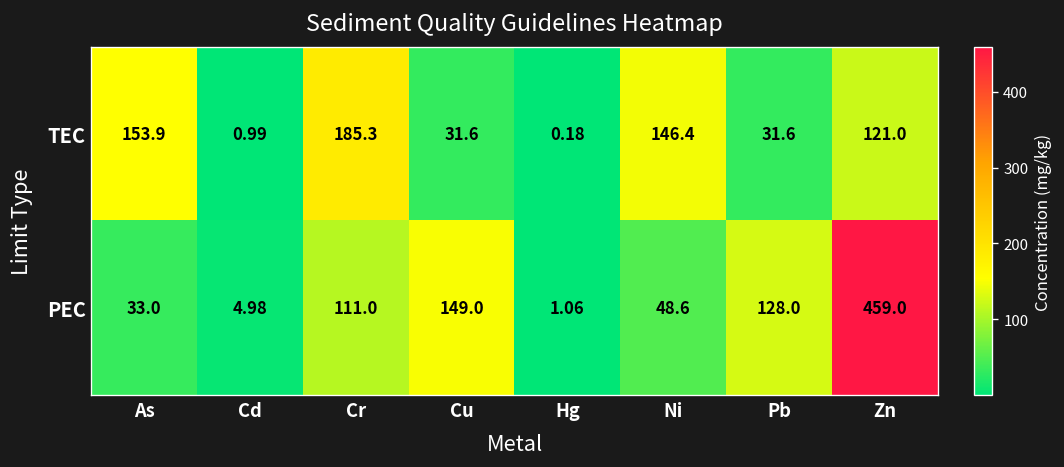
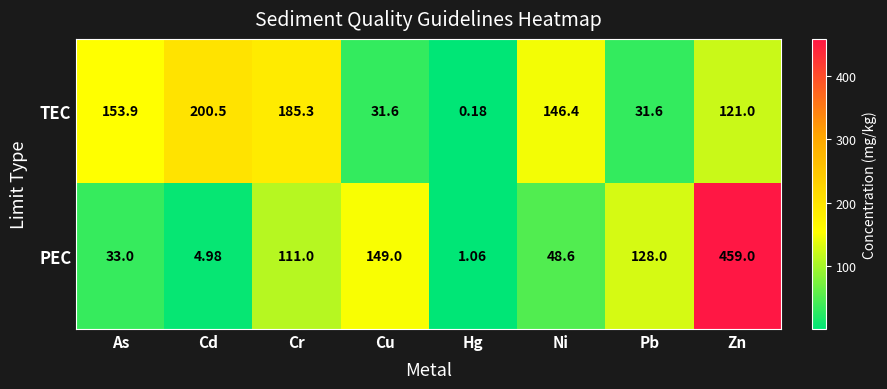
  {
    "TEC": {
      "As": 153.9,
-     "Cd": 0.99,
+     "Cd": 200.5,
      "Cr": 185.3,
      "Cu": 31.6,
      "Hg": 0.18,
      "Ni": 146.4,
      "Pb": 31.6,
      "Zn": 121.0
    },
    "PEC": {
      "As": 33.0,
      "Cd": 4.98,
      "Cr": 111.0,
      "Cu": 149.0,
      "Hg": 1.06,
      "Ni": 48.6,
      "Pb": 128.0,
      "Zn": 459.0
    }
  }
